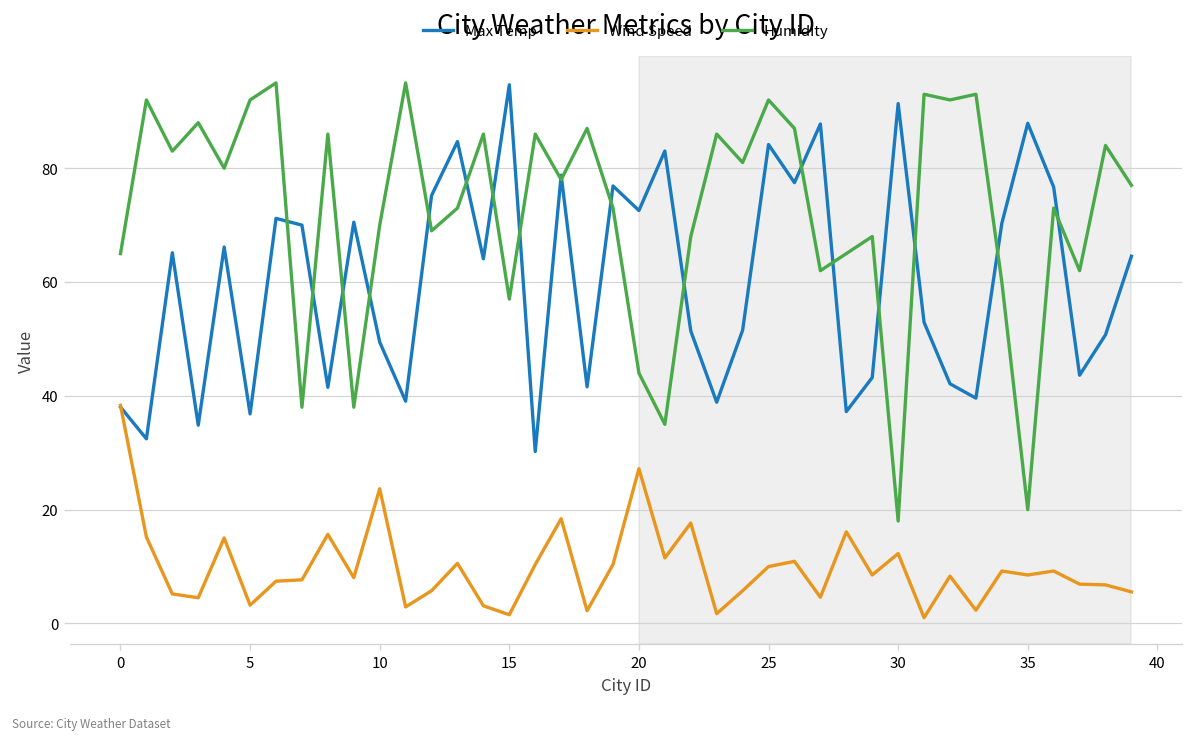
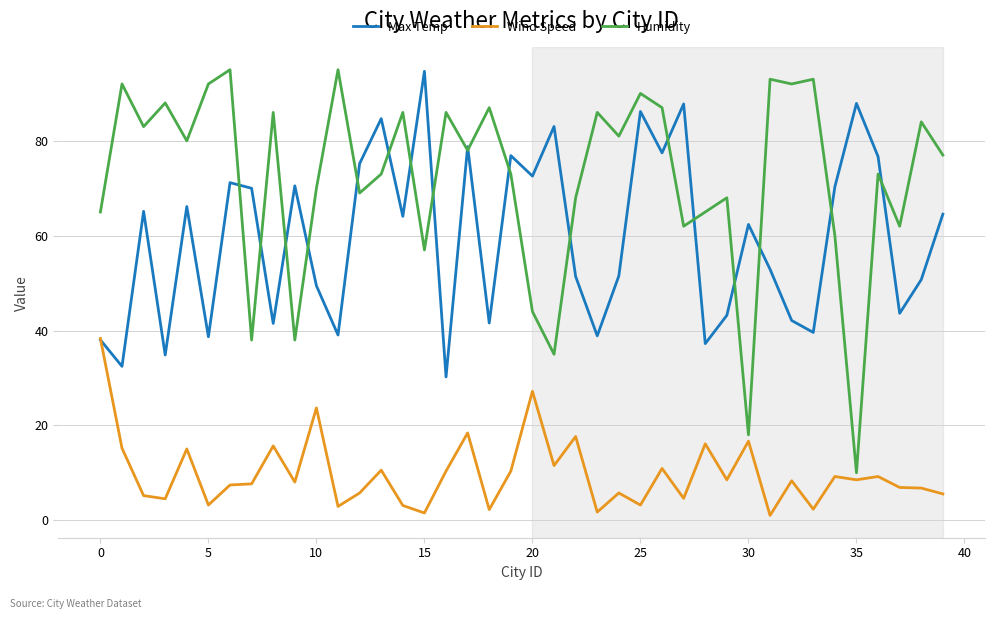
  {
    "Max Temp": {
-     "5": 37,
+     "5": 39,
      "10": 49,
      "15": 95,
      "20": 73,
-     "25": 84,
-     "30": 91,
+     "25": 86,
+     "30": 62,
      "35": 88
    },
    "Wind Speed": {
      "5": 3,
      "10": 24,
      "15": 2,
      "20": 27,
-     "25": 10,
-     "30": 12,
+     "25": 3,
+     "30": 17,
      "35": 9
    },
    "Humidity": {
      "0": 65,
      "5": 92,
      "10": 70,
      "15": 57,
      "20": 44,
-     "25": 92,
+     "25": 90,
      "30": 18,
-     "35": 20
+     "35": 10
    }
  }
